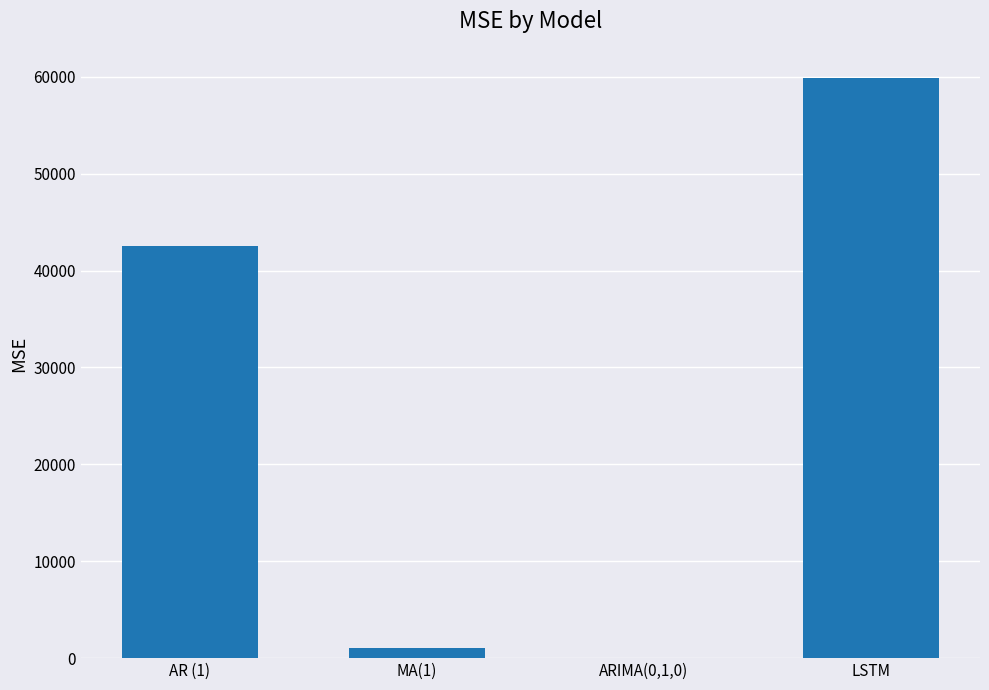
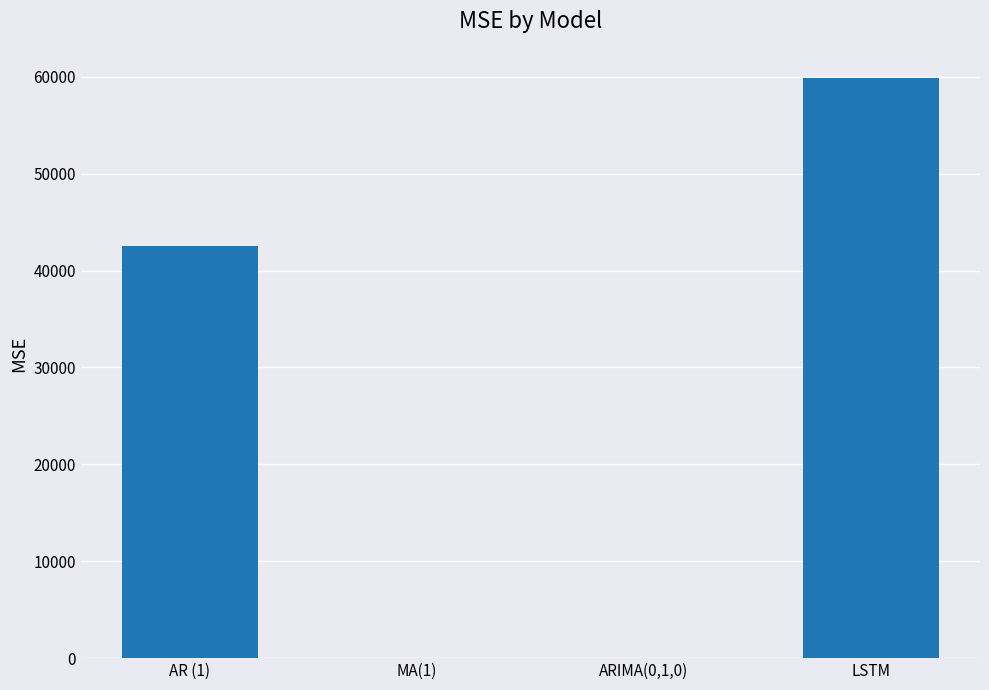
  {
    "AR (1)": 43000,
-   "MA(1)": 1000,
+   "MA(1)": 0,
    "LSTM": 60000
  }
